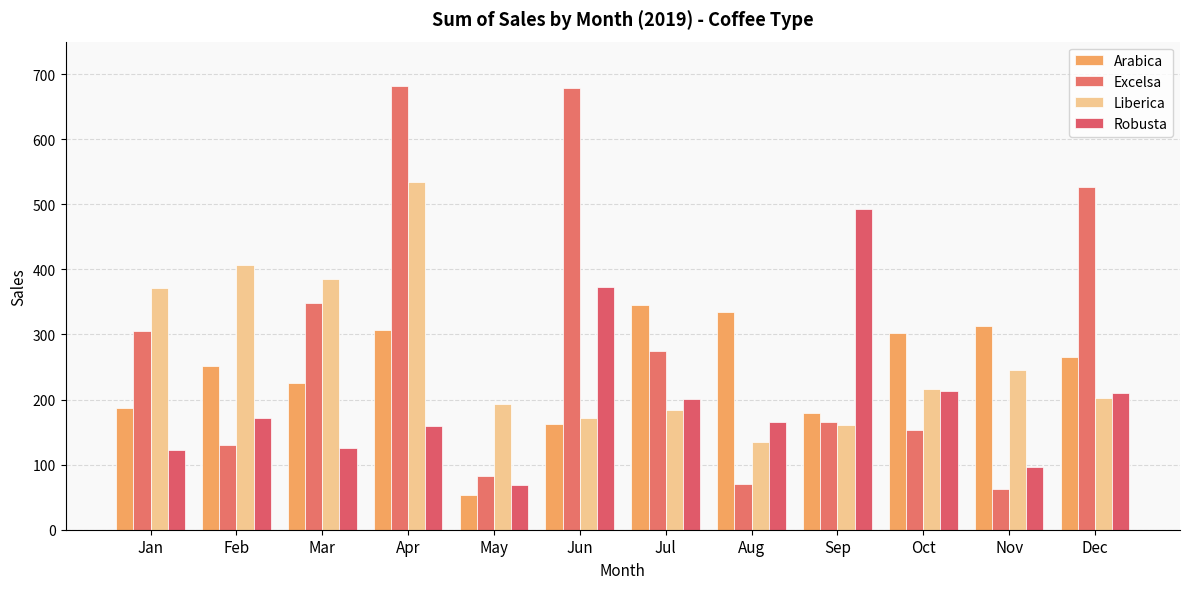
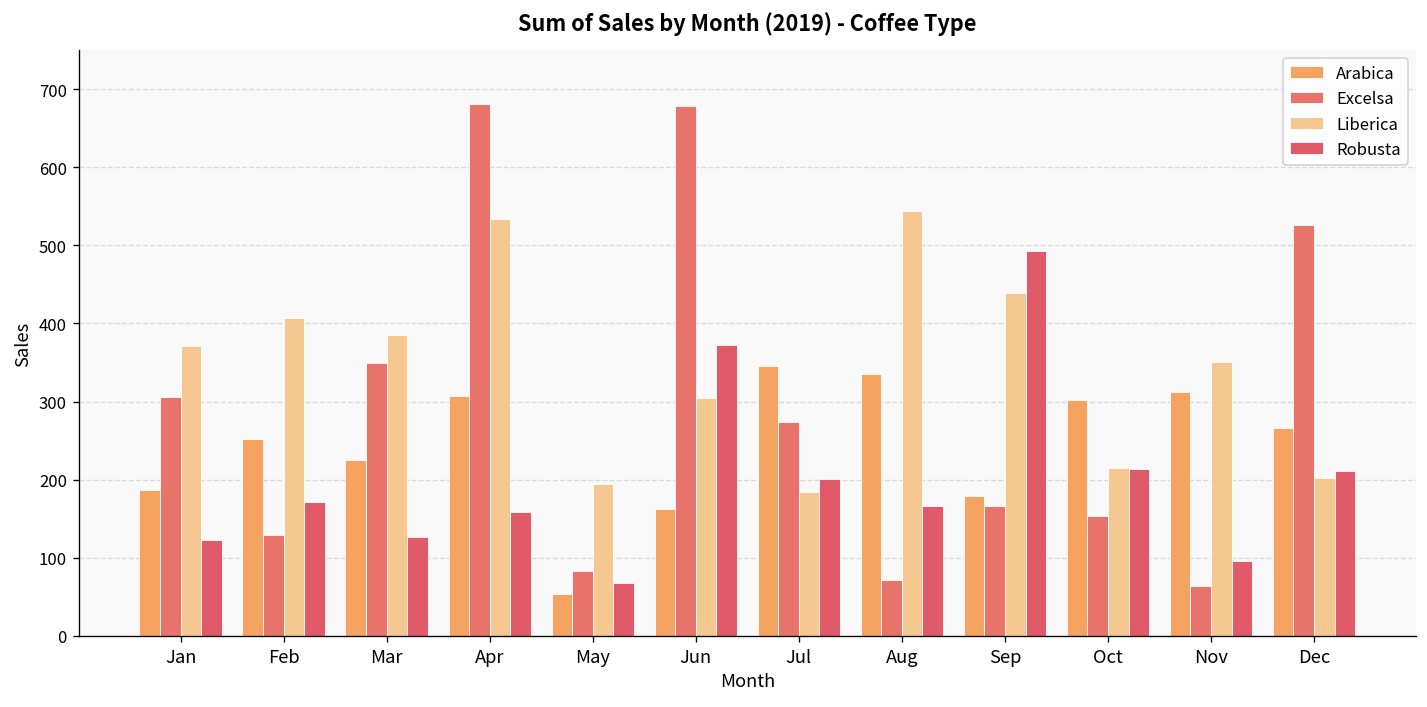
  {
    "Liberica": {
      "Jan": 370,
      "Feb": 410,
      "Mar": 380,
      "Apr": 530,
      "May": 190,
-     "Jun": 170,
+     "Jun": 300,
      "Jul": 180,
-     "Aug": 130,
-     "Sep": 160,
+     "Aug": 540,
+     "Sep": 440,
      "Oct": 220,
-     "Nov": 240,
+     "Nov": 350,
      "Dec": 200
    }
  }
